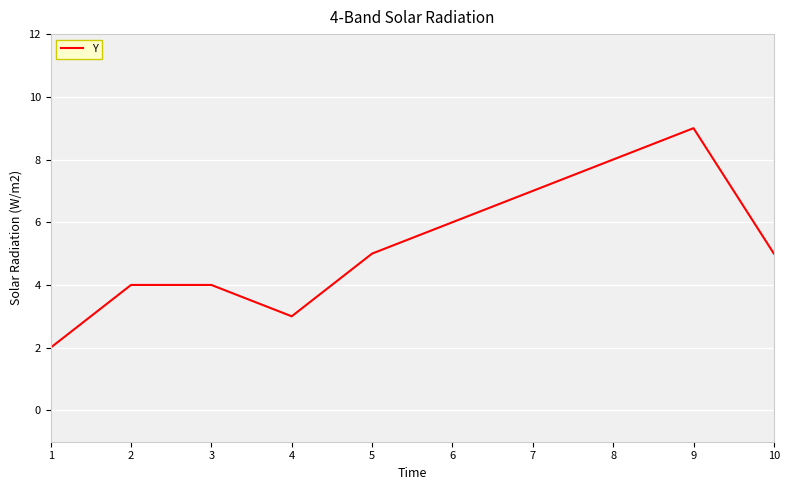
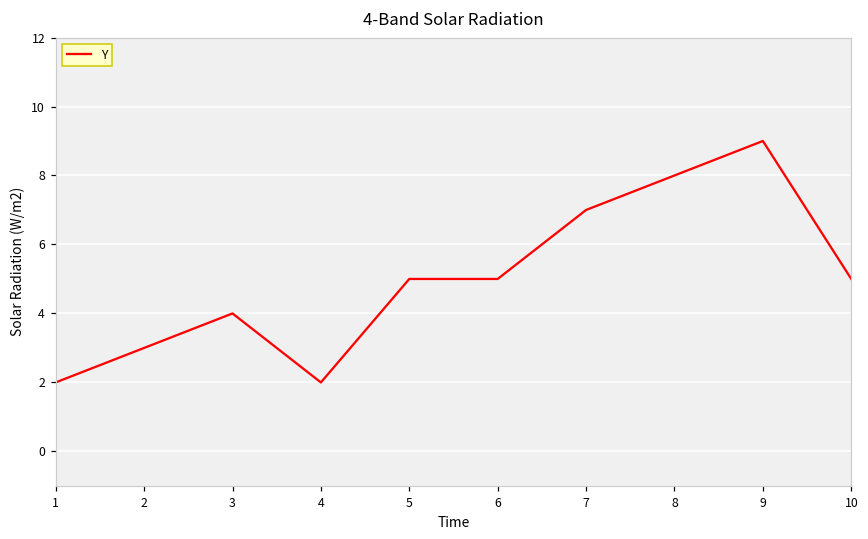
  {
    "1": 2,
-   "2": 4,
+   "2": 3,
    "3": 4,
-   "4": 3,
+   "4": 2,
    "5": 5,
-   "6": 6,
+   "6": 5,
    "7": 7,
    "8": 8,
    "9": 9,
    "10": 5
  }
